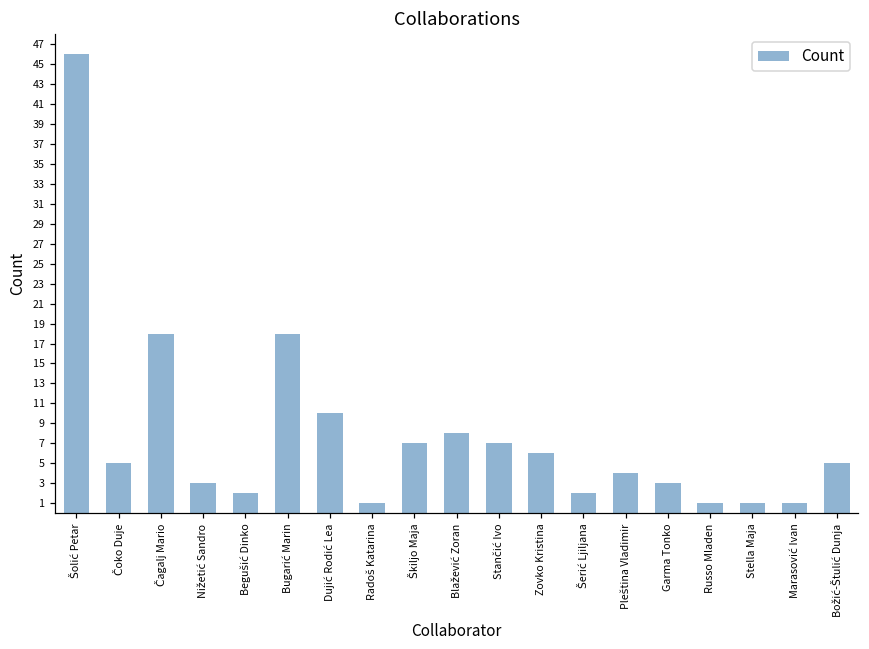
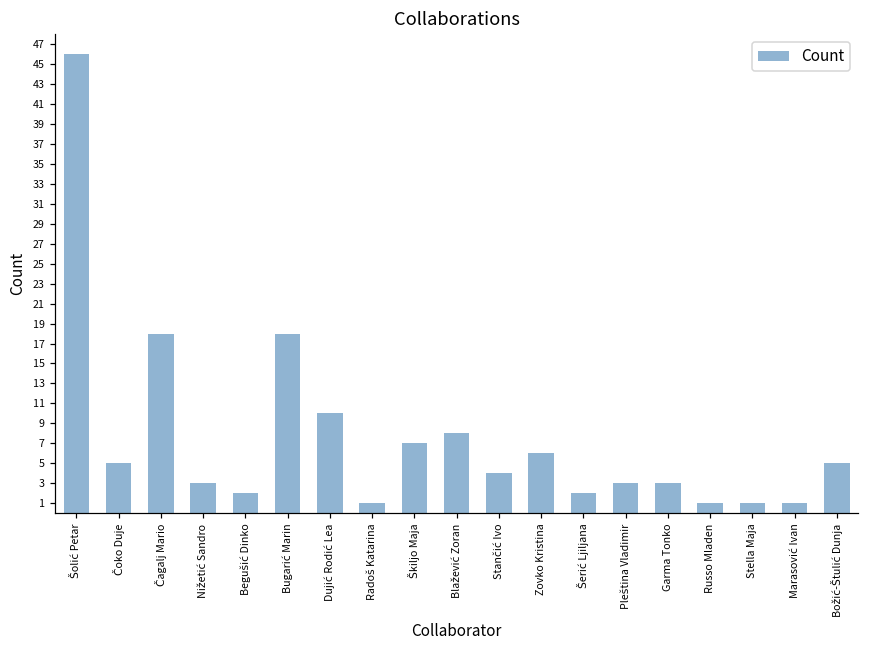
  {
    "Šolić Petar": 46,
    "Čoko Duje": 5,
    "Čagalj Mario": 18,
    "Nižetić Sandro": 3,
    "Begušić Dinko": 2,
    "Bugarić Marin": 18,
    "Dujić Rodić Lea": 10,
    "Radoš Katarina": 1,
    "Škiljo Maja": 7,
    "Blažević Zoran": 8,
-   "Stančić Ivo": 7,
+   "Stančić Ivo": 4,
    "Zovko Kristina": 6,
    "Šerić Ljiljana": 2,
-   "Pleština Vladimir": 4,
+   "Pleština Vladimir": 3,
    "Garma Tonko": 3,
    "Russo Mladen": 1,
    "Stella Maja": 1,
    "Marasović Ivan": 1,
    "Božić-Štulić Dunja": 5
  }
